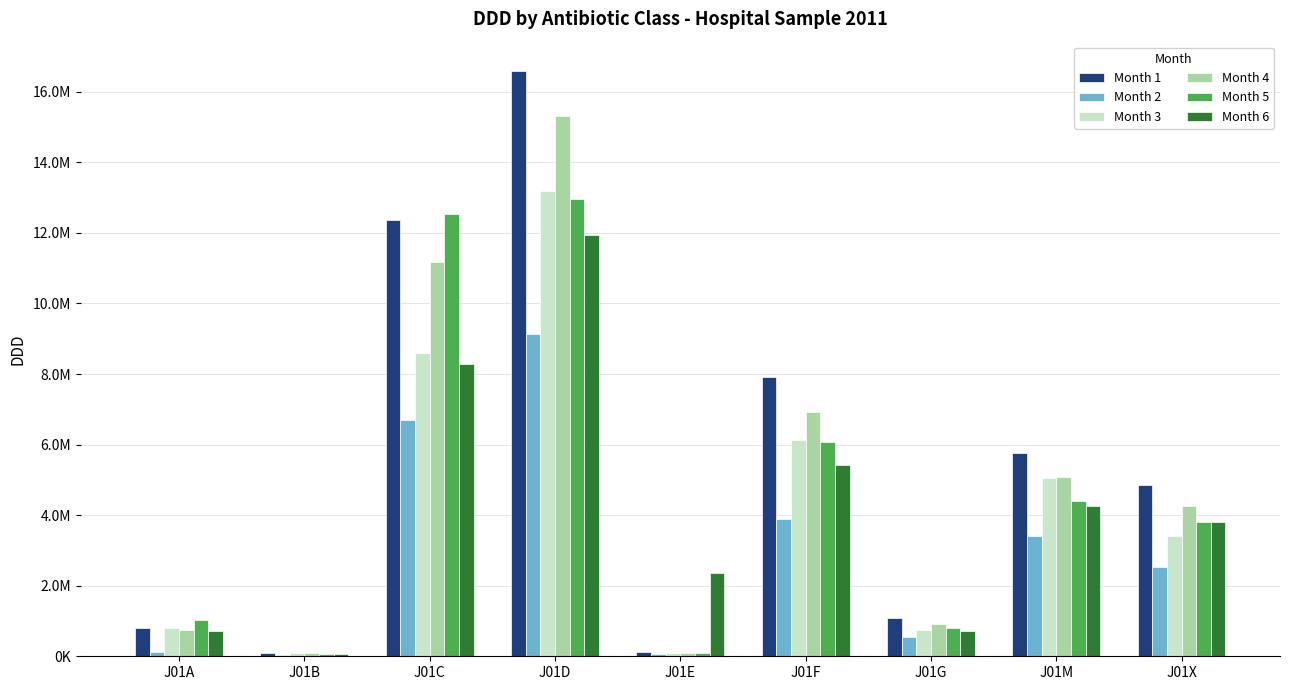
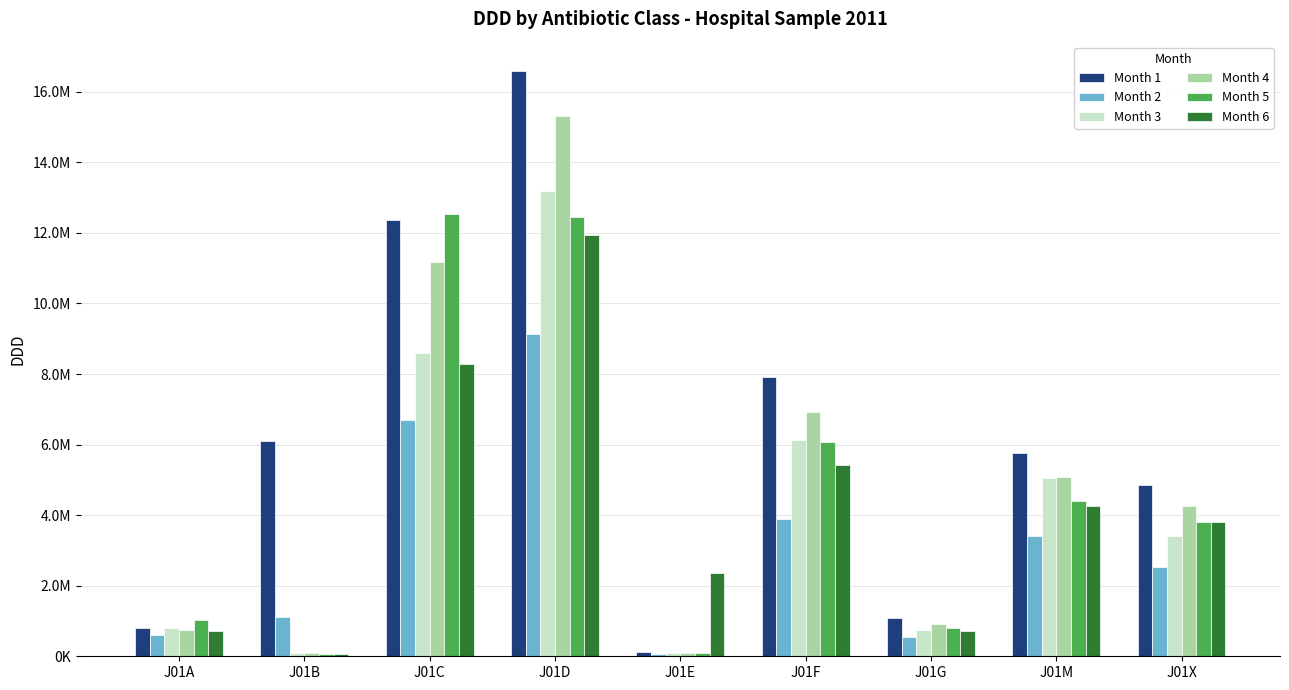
  {
    "Month 1": {
      "J01A": 800000,
-     "J01B": 100000,
+     "J01B": 6100000,
      "J01C": 12400000,
      "J01D": 16600000,
      "J01E": 100000,
      "J01F": 7900000,
      "J01G": 1100000,
      "J01M": 5800000,
      "J01X": 4900000
    },
    "Month 2": {
-     "J01A": 100000,
-     "J01B": 0,
+     "J01A": 600000,
+     "J01B": 1100000,
      "J01C": 6700000,
      "J01D": 9100000,
      "J01F": 3900000,
      "J01G": 500000,
      "J01M": 3400000,
      "J01X": 2500000
    },
    "Month 5": {
      "J01A": 1000000,
      "J01B": 100000,
      "J01C": 12500000,
-     "J01D": 12900000,
+     "J01D": 12400000,
      "J01E": 100000,
      "J01F": 6100000,
      "J01G": 800000,
      "J01M": 4400000,
      "J01X": 3800000
    },
    "Month 6": {
      "J01A": 700000,
      "J01B": 100000,
      "J01C": 8300000,
      "J01D": 11900000,
      "J01E": 2400000,
      "J01F": 5400000,
      "J01G": 700000,
      "J01M": 4300000,
      "J01X": 3800000
    }
  }
